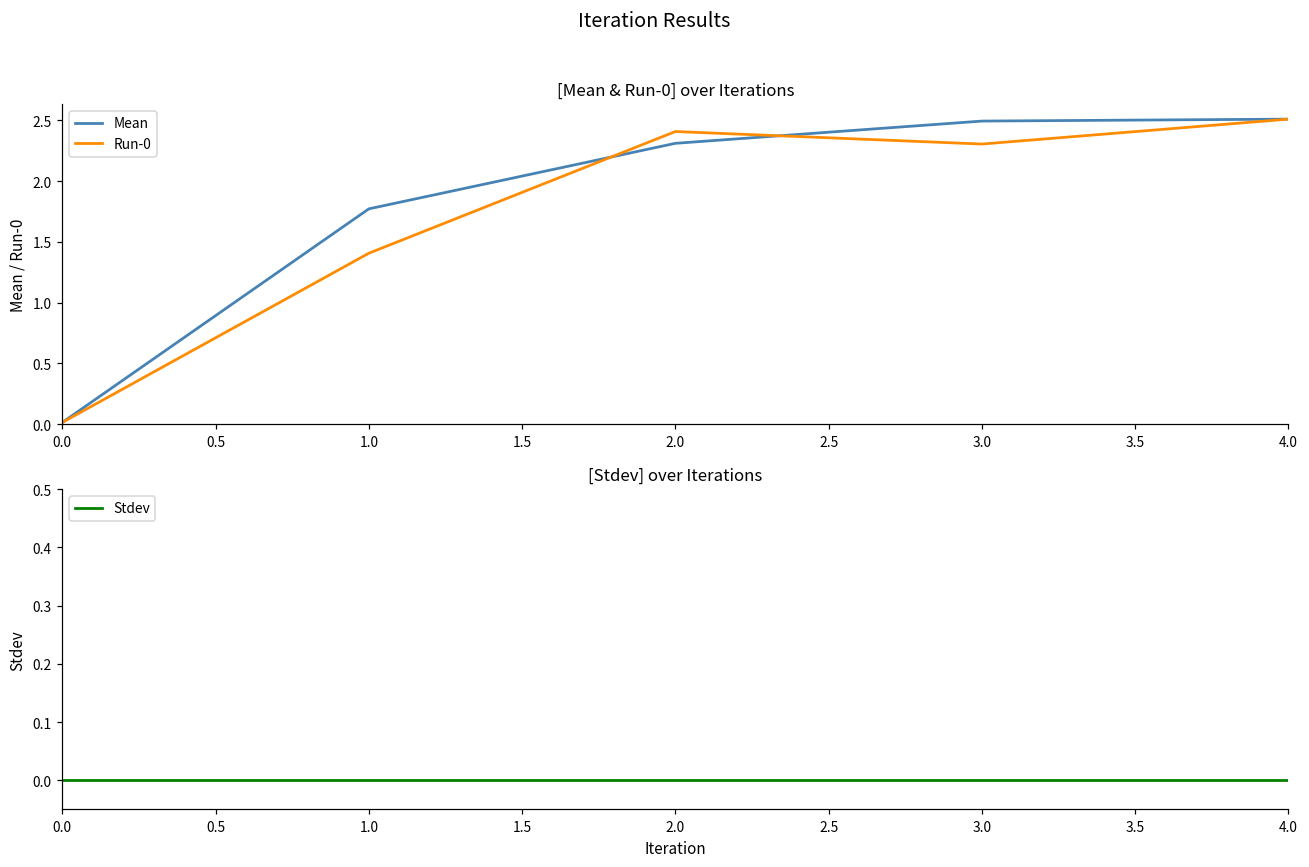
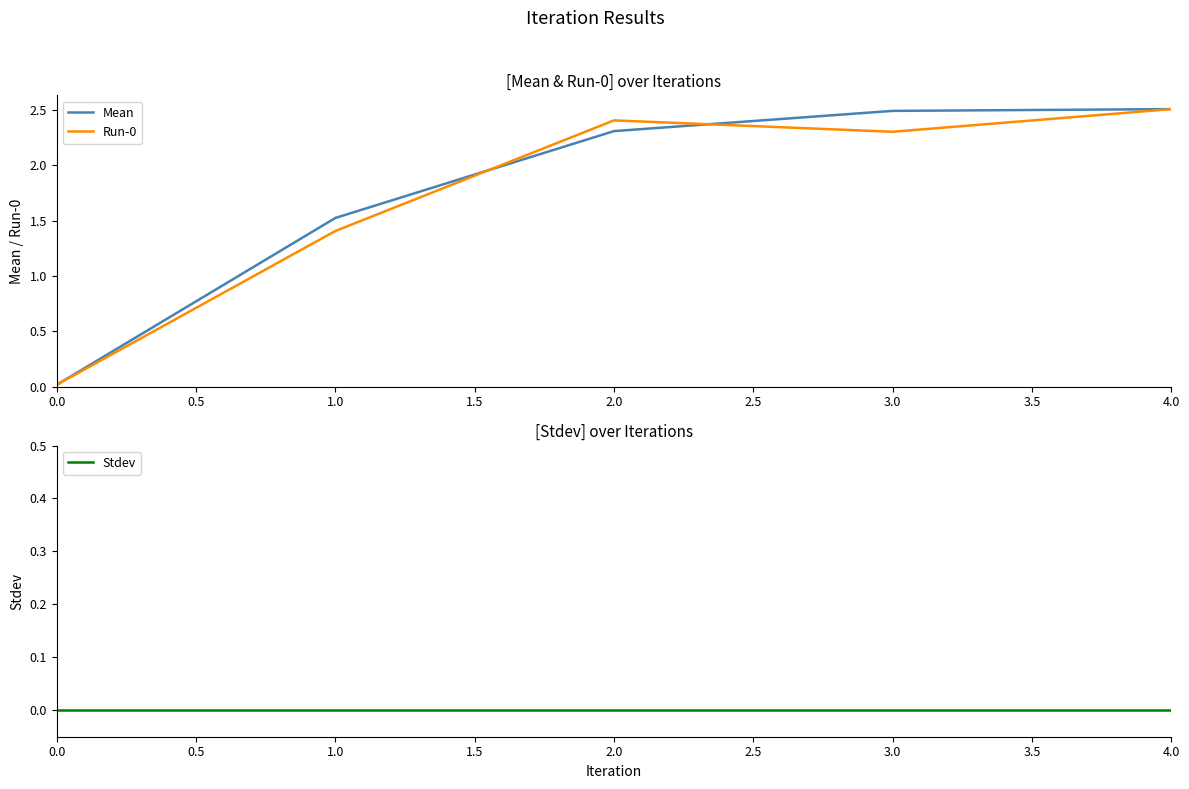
  {
    "[Mean & Run-0] over Iterations": {
      "Mean": {
-       "1.0": 1.77,
+       "1.0": 1.53,
        "2.0": 2.31,
        "3.0": 2.49
      },
      "Run-0": {
        "1.0": 1.41,
        "2.0": 2.41,
        "3.0": 2.31
      }
    },
    "[Stdev] over Iterations": {
      "0.0": 0.00,
      "1.0": 0.00,
      "2.0": 0.00,
      "3.0": 0.00,
      "4.0": 0.00
    }
  }
